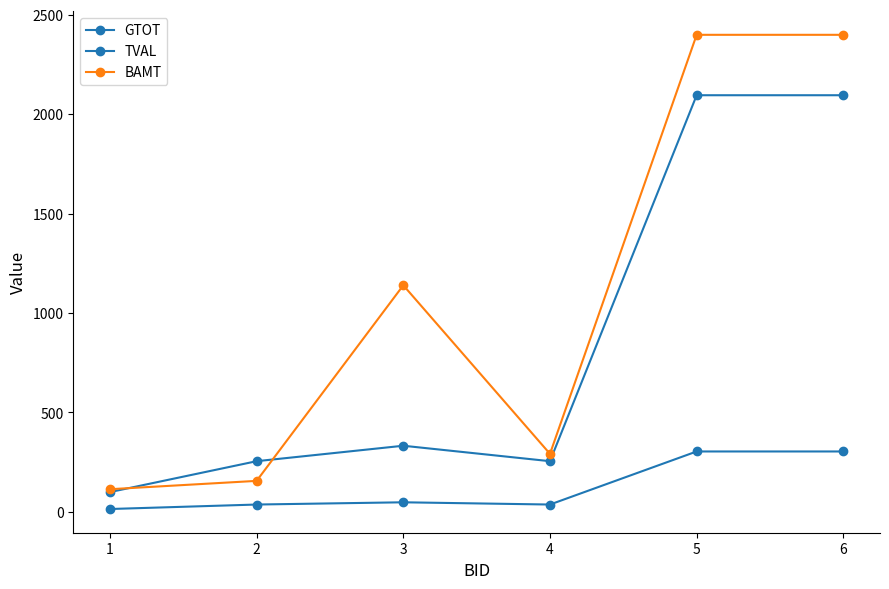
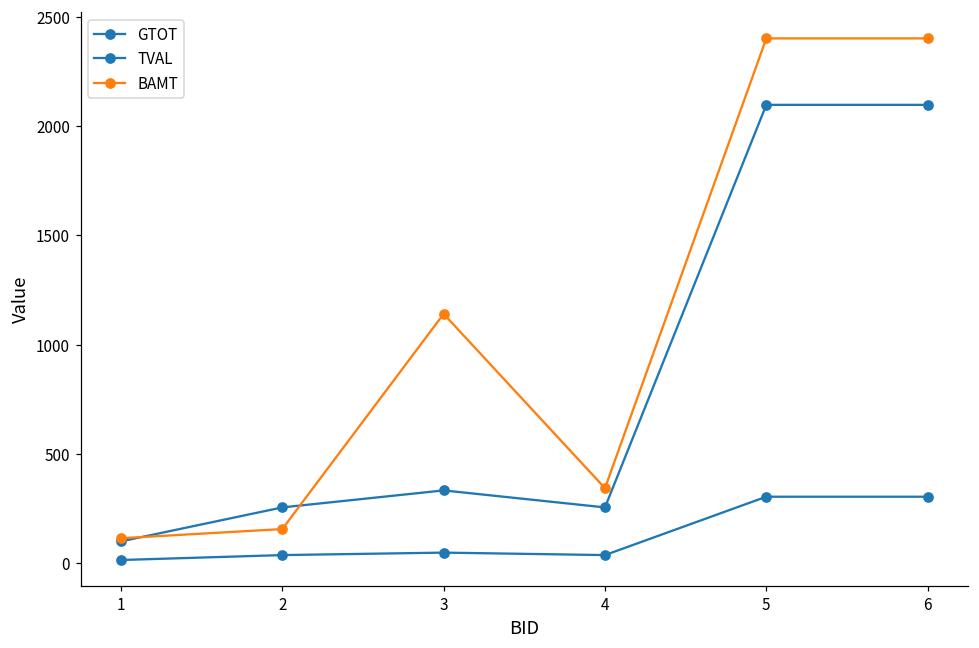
  {
    "BAMT": {
      "1": 110,
      "2": 160,
      "3": 1140,
-     "4": 290,
+     "4": 340,
      "5": 2400,
      "6": 2400
    }
  }
